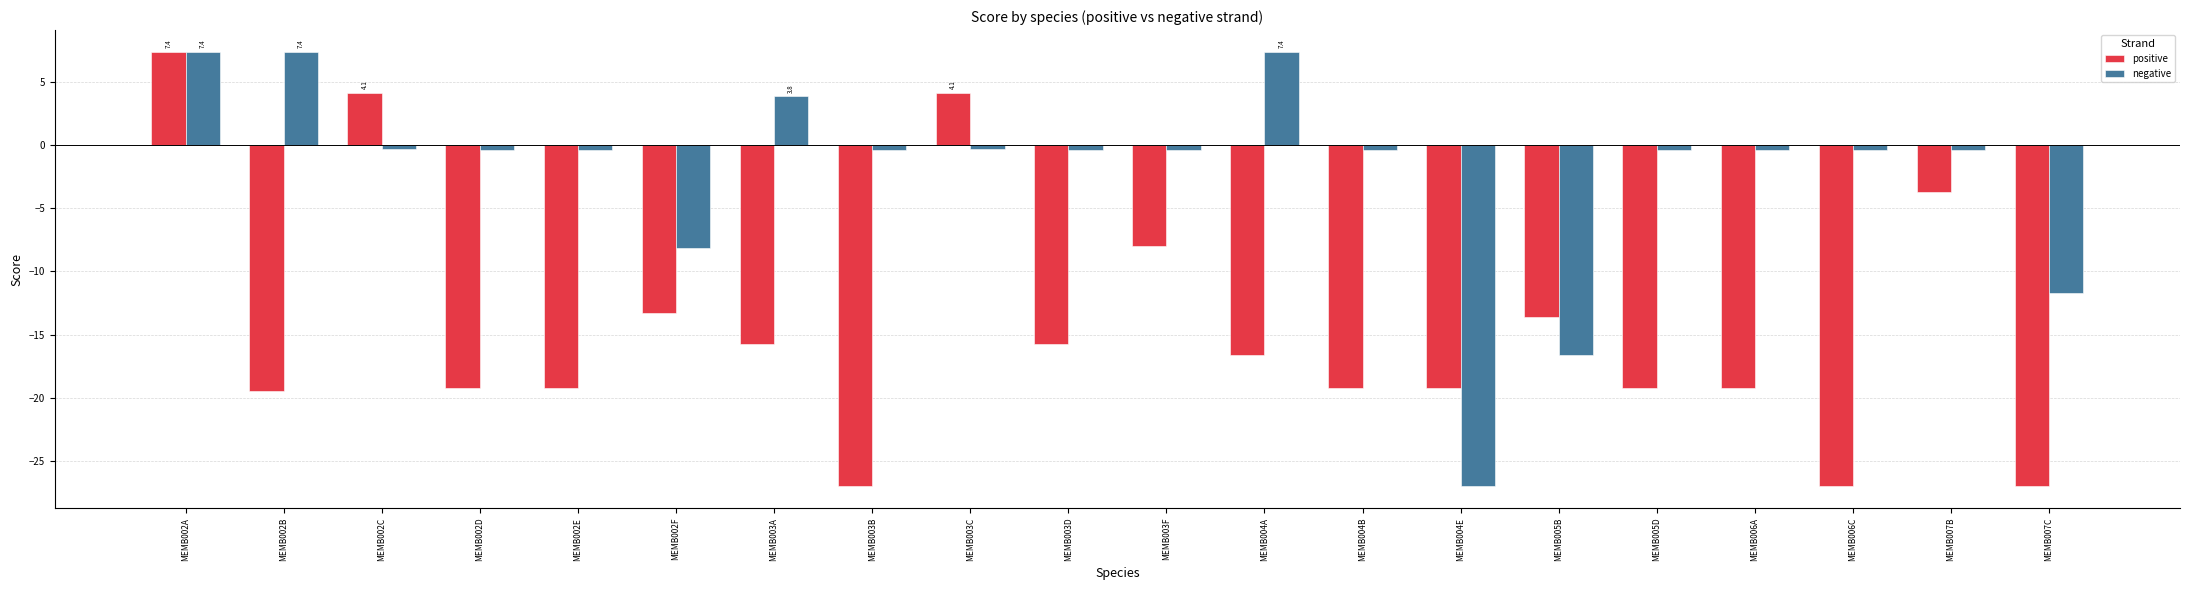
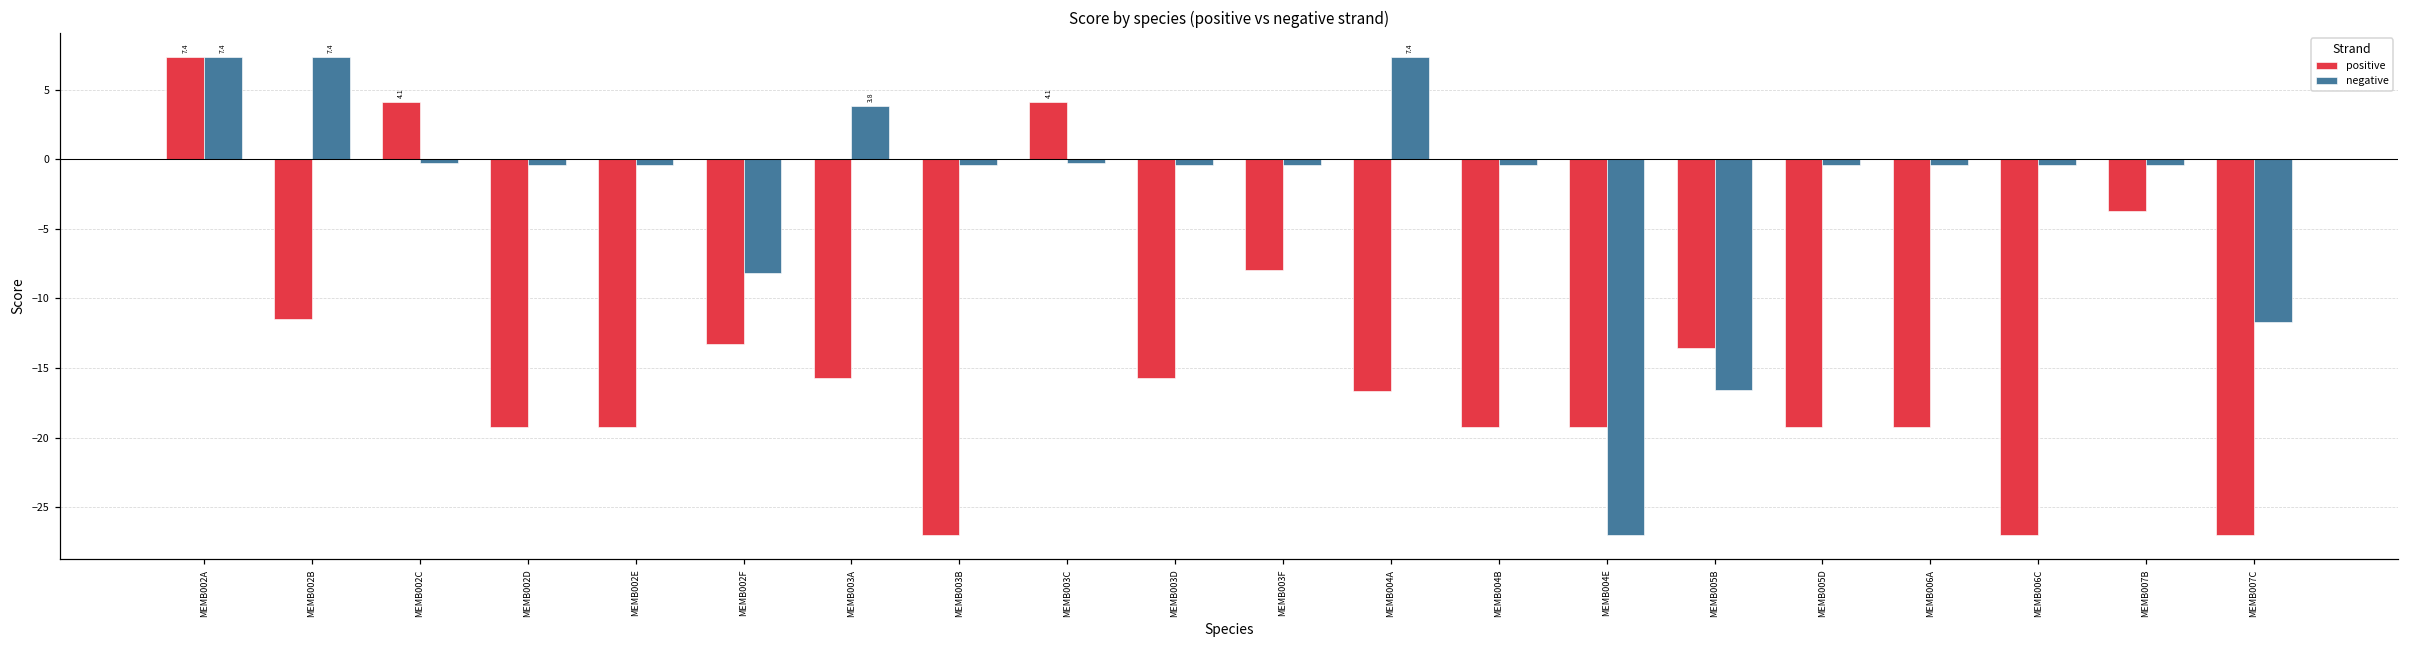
  {
    "positive": {
-     "MEMB002B": -19.4,
+     "MEMB002B": -11.5,
      "MEMB002D": -19.2,
      "MEMB002E": -19.2,
      "MEMB002F": -13.3,
      "MEMB003A": -15.7,
      "MEMB003B": -27.0,
      "MEMB003D": -15.7,
      "MEMB003F": -8.0,
      "MEMB004A": -16.6,
      "MEMB004B": -19.2,
      "MEMB004E": -19.2,
      "MEMB005B": -13.6,
      "MEMB005D": -19.2,
      "MEMB006A": -19.2,
      "MEMB006C": -27.0,
      "MEMB007B": -3.7,
      "MEMB007C": -27.0
    },
    "negative": {
      "MEMB002A": 7.4,
      "MEMB002B": 7.4,
      "MEMB003A": 3.8,
      "MEMB004A": 7.4
    }
  }
